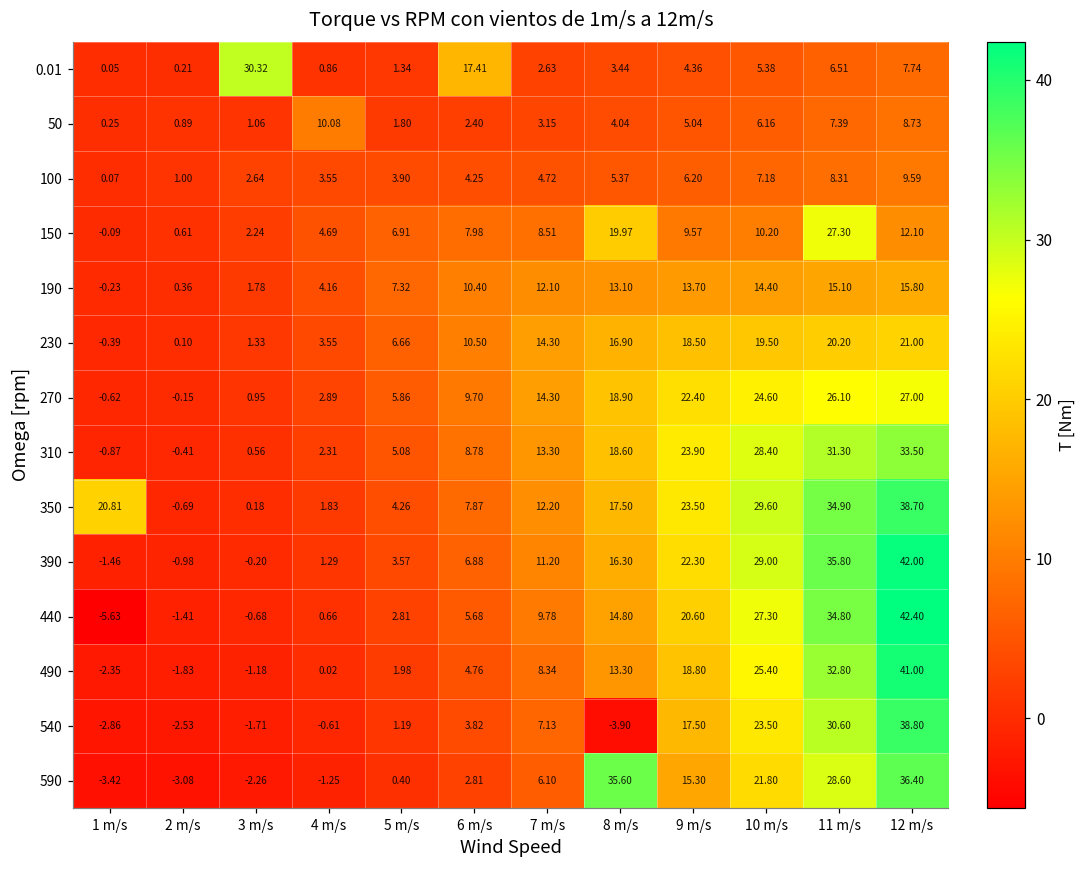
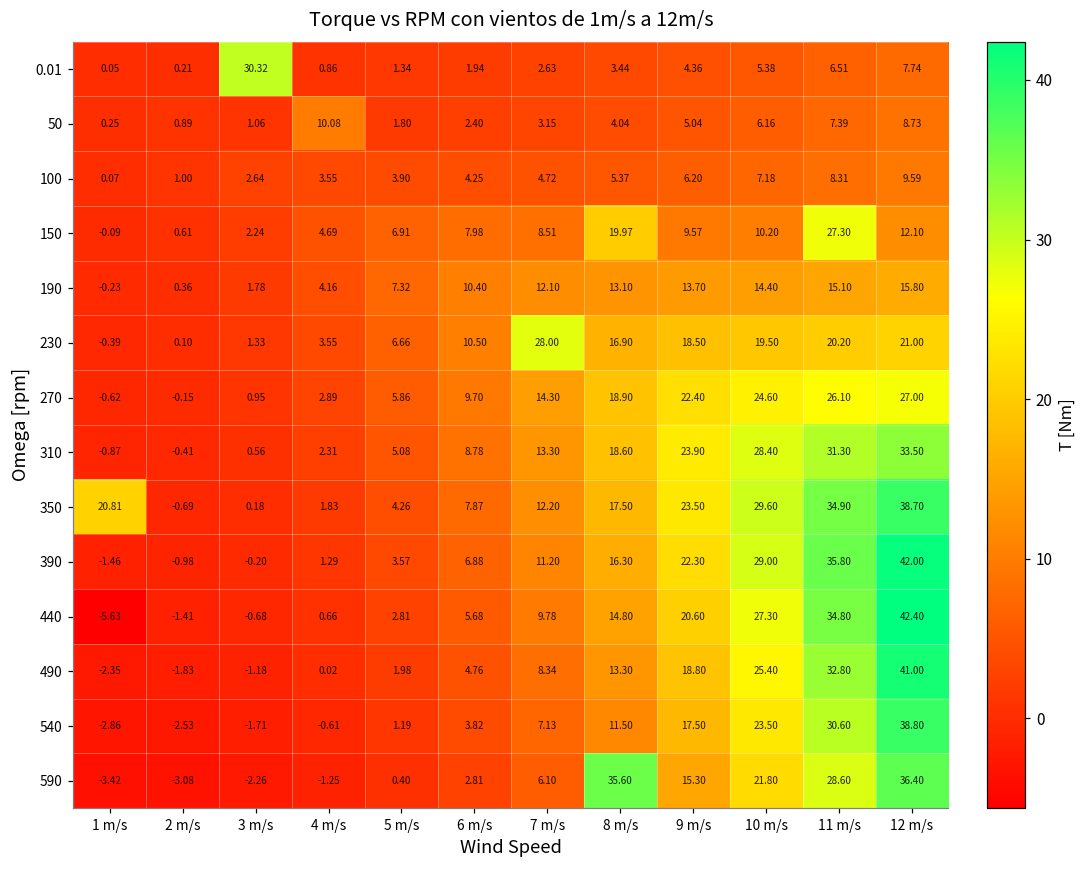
  {
    "0.01": {
      "1 m/s": 0.05,
      "2 m/s": 0.21,
      "3 m/s": 30.32,
      "4 m/s": 0.86,
      "5 m/s": 1.34,
-     "6 m/s": 17.41,
+     "6 m/s": 1.94,
      "7 m/s": 2.63,
      "8 m/s": 3.44,
      "9 m/s": 4.36,
      "10 m/s": 5.38,
      "11 m/s": 6.51,
      "12 m/s": 7.74
    },
    "50": {
      "1 m/s": 0.25,
      "2 m/s": 0.89,
      "3 m/s": 1.06,
      "4 m/s": 10.08,
      "5 m/s": 1.80,
      "6 m/s": 2.40,
      "7 m/s": 3.15,
      "8 m/s": 4.04,
      "9 m/s": 5.04,
      "10 m/s": 6.16,
      "11 m/s": 7.39,
      "12 m/s": 8.73
    },
    "100": {
      "1 m/s": 0.07,
      "2 m/s": 1.00,
      "3 m/s": 2.64,
      "4 m/s": 3.55,
      "5 m/s": 3.90,
      "6 m/s": 4.25,
      "7 m/s": 4.72,
      "8 m/s": 5.37,
      "9 m/s": 6.20,
      "10 m/s": 7.18,
      "11 m/s": 8.31,
      "12 m/s": 9.59
    },
    "150": {
      "1 m/s": -0.09,
      "2 m/s": 0.61,
      "3 m/s": 2.24,
      "4 m/s": 4.69,
      "5 m/s": 6.91,
      "6 m/s": 7.98,
      "7 m/s": 8.51,
      "8 m/s": 19.97,
      "9 m/s": 9.57,
      "10 m/s": 10.20,
      "11 m/s": 27.30,
      "12 m/s": 12.10
    },
    "190": {
      "1 m/s": -0.23,
      "2 m/s": 0.36,
      "3 m/s": 1.78,
      "4 m/s": 4.16,
      "5 m/s": 7.32,
      "6 m/s": 10.40,
      "7 m/s": 12.10,
      "8 m/s": 13.10,
      "9 m/s": 13.70,
      "10 m/s": 14.40,
      "11 m/s": 15.10,
      "12 m/s": 15.80
    },
    "230": {
      "1 m/s": -0.39,
      "2 m/s": 0.10,
      "3 m/s": 1.33,
      "4 m/s": 3.55,
      "5 m/s": 6.66,
      "6 m/s": 10.50,
-     "7 m/s": 14.30,
+     "7 m/s": 28.00,
      "8 m/s": 16.90,
      "9 m/s": 18.50,
      "10 m/s": 19.50,
      "11 m/s": 20.20,
      "12 m/s": 21.00
    },
    "270": {
      "1 m/s": -0.62,
      "2 m/s": -0.15,
      "3 m/s": 0.95,
      "4 m/s": 2.89,
      "5 m/s": 5.86,
      "6 m/s": 9.70,
      "7 m/s": 14.30,
      "8 m/s": 18.90,
      "9 m/s": 22.40,
      "10 m/s": 24.60,
      "11 m/s": 26.10,
      "12 m/s": 27.00
    },
    "310": {
      "1 m/s": -0.87,
      "2 m/s": -0.41,
      "3 m/s": 0.56,
      "4 m/s": 2.31,
      "5 m/s": 5.08,
      "6 m/s": 8.78,
      "7 m/s": 13.30,
      "8 m/s": 18.60,
      "9 m/s": 23.90,
      "10 m/s": 28.40,
      "11 m/s": 31.30,
      "12 m/s": 33.50
    },
    "350": {
      "1 m/s": 20.81,
      "2 m/s": -0.69,
      "3 m/s": 0.18,
      "4 m/s": 1.83,
      "5 m/s": 4.26,
      "6 m/s": 7.87,
      "7 m/s": 12.20,
      "8 m/s": 17.50,
      "9 m/s": 23.50,
      "10 m/s": 29.60,
      "11 m/s": 34.90,
      "12 m/s": 38.70
    },
    "390": {
      "1 m/s": -1.46,
      "2 m/s": -0.98,
      "3 m/s": -0.20,
      "4 m/s": 1.29,
      "5 m/s": 3.57,
      "6 m/s": 6.88,
      "7 m/s": 11.20,
      "8 m/s": 16.30,
      "9 m/s": 22.30,
      "10 m/s": 29.00,
      "11 m/s": 35.80,
      "12 m/s": 42.00
    },
    "440": {
      "1 m/s": -5.63,
      "2 m/s": -1.41,
      "3 m/s": -0.68,
      "4 m/s": 0.66,
      "5 m/s": 2.81,
      "6 m/s": 5.68,
      "7 m/s": 9.78,
      "8 m/s": 14.80,
      "9 m/s": 20.60,
      "10 m/s": 27.30,
      "11 m/s": 34.80,
      "12 m/s": 42.40
    },
    "490": {
      "1 m/s": -2.35,
      "2 m/s": -1.83,
      "3 m/s": -1.18,
      "4 m/s": 0.02,
      "5 m/s": 1.98,
      "6 m/s": 4.76,
      "7 m/s": 8.34,
      "8 m/s": 13.30,
      "9 m/s": 18.80,
      "10 m/s": 25.40,
      "11 m/s": 32.80,
      "12 m/s": 41.00
    },
    "540": {
      "1 m/s": -2.86,
      "2 m/s": -2.53,
      "3 m/s": -1.71,
      "4 m/s": -0.61,
      "5 m/s": 1.19,
      "6 m/s": 3.82,
      "7 m/s": 7.13,
-     "8 m/s": -3.90,
+     "8 m/s": 11.50,
      "9 m/s": 17.50,
      "10 m/s": 23.50,
      "11 m/s": 30.60,
      "12 m/s": 38.80
    },
    "590": {
      "1 m/s": -3.42,
      "2 m/s": -3.08,
      "3 m/s": -2.26,
      "4 m/s": -1.25,
      "5 m/s": 0.40,
      "6 m/s": 2.81,
      "7 m/s": 6.10,
      "8 m/s": 35.60,
      "9 m/s": 15.30,
      "10 m/s": 21.80,
      "11 m/s": 28.60,
      "12 m/s": 36.40
    }
  }
